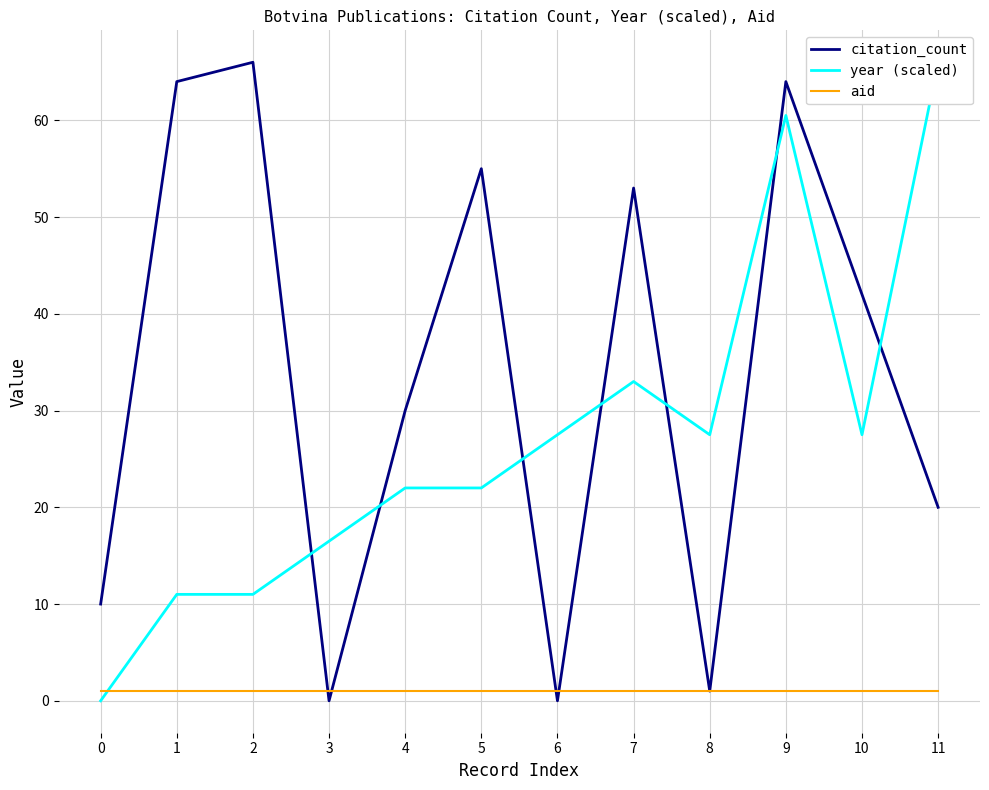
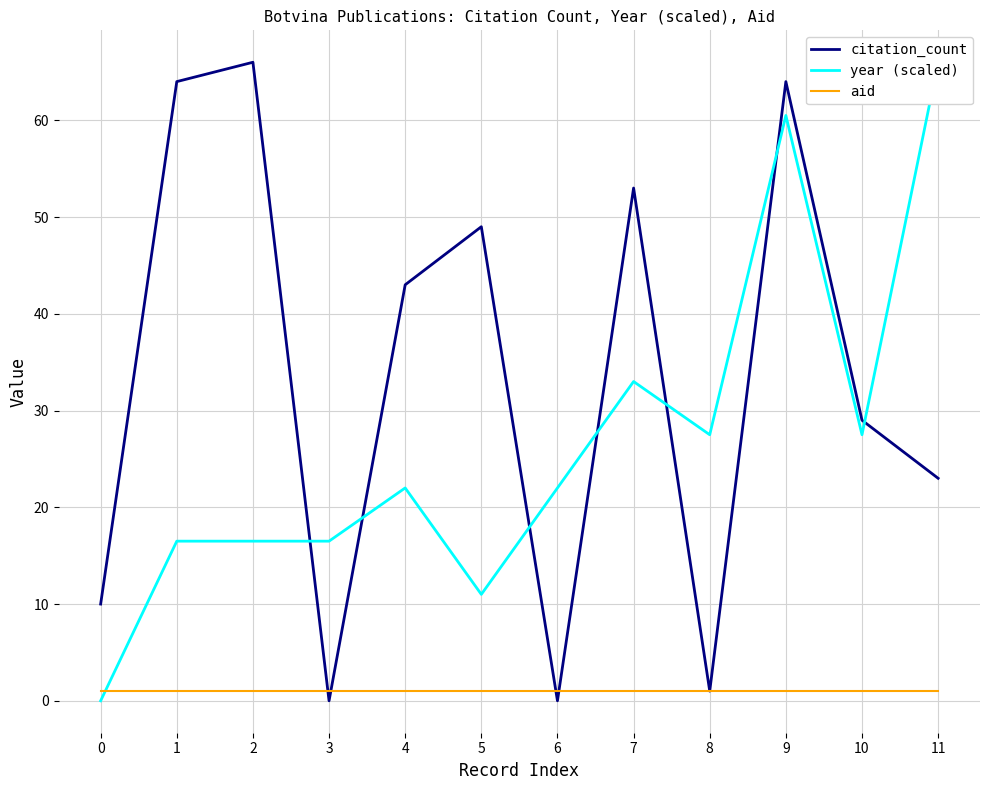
  {
    "citation_count": {
      "0": 10,
      "1": 64,
      "2": 66,
      "3": 0,
-     "4": 30,
-     "5": 55,
+     "4": 43,
+     "5": 49,
      "6": 0,
      "7": 53,
      "9": 64,
-     "10": 42,
-     "11": 20
+     "10": 29,
+     "11": 23
    },
    "year (scaled)": {
      "0": 0,
-     "1": 11,
-     "2": 11,
+     "1": 17,
+     "2": 17,
      "3": 17,
      "4": 22,
-     "5": 22,
-     "6": 28,
+     "5": 11,
+     "6": 22,
      "7": 33,
      "8": 28,
      "9": 61,
      "10": 28
    },
    "aid": {
      "0": 1,
      "1": 1,
      "2": 1,
      "3": 1,
      "4": 1,
      "5": 1,
      "6": 1,
      "7": 1,
      "9": 1,
      "10": 1,
      "11": 1
    }
  }
